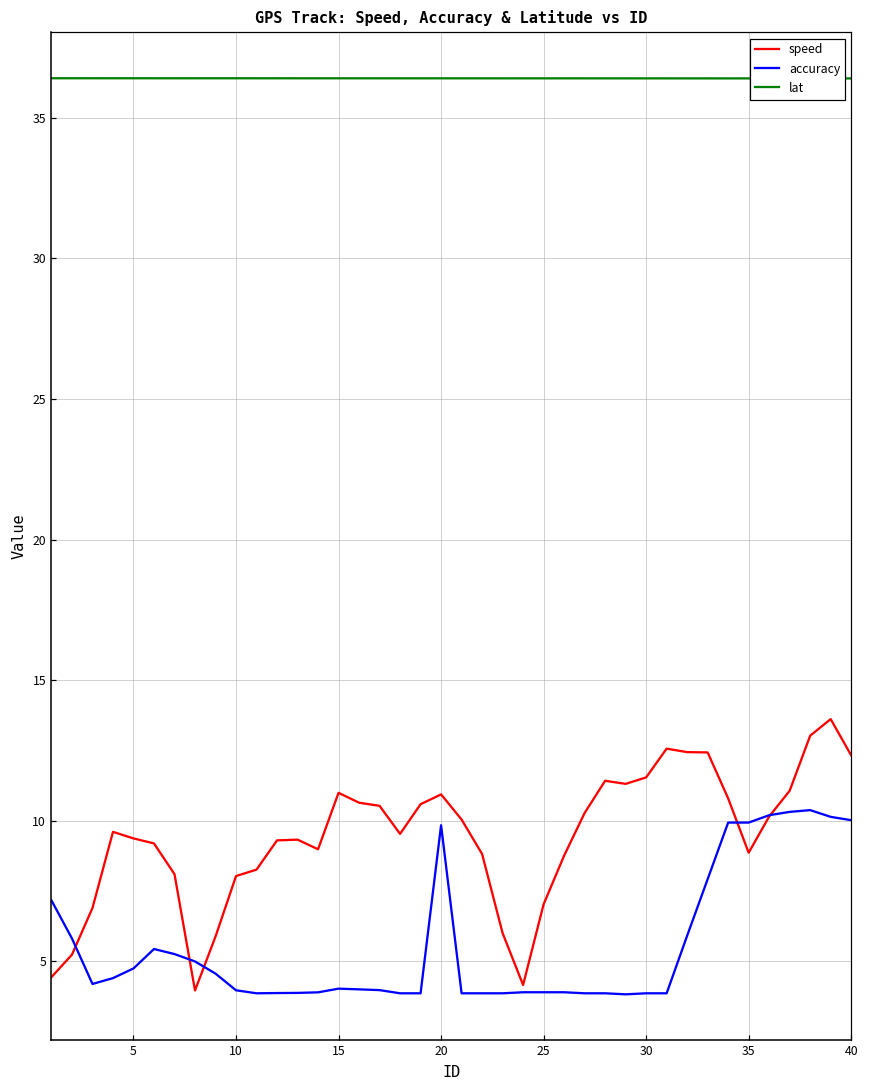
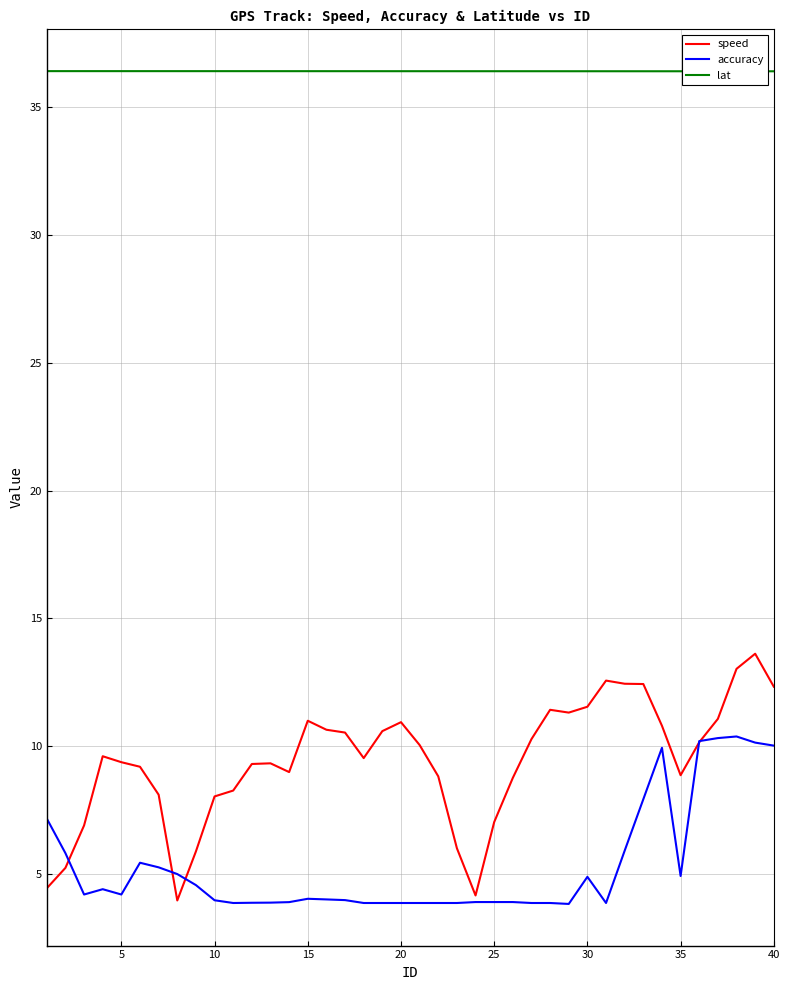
  {
    "speed": {
      "5": 9.4,
      "10": 8.0,
      "15": 11.0,
      "20": 10.9,
      "25": 7.0,
      "30": 11.5,
      "35": 8.9,
      "40": 12.3
    },
    "accuracy": {
-     "5": 4.7,
+     "5": 4.2,
      "10": 4.0,
      "15": 4.0,
-     "20": 9.8,
+     "20": 3.9,
      "25": 3.9,
-     "30": 3.9,
-     "35": 9.9,
+     "30": 4.9,
+     "35": 4.9,
      "40": 10.0
    },
    "lat": {
      "5": 36.4,
      "10": 36.4,
      "15": 36.4,
      "20": 36.4,
      "25": 36.4,
      "30": 36.4,
      "35": 36.4,
      "40": 36.4
    }
  }
